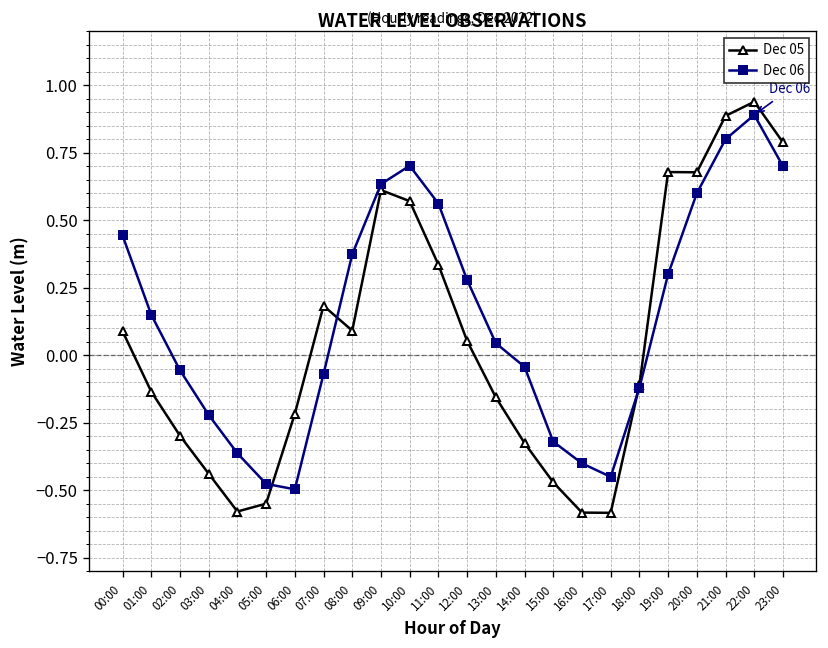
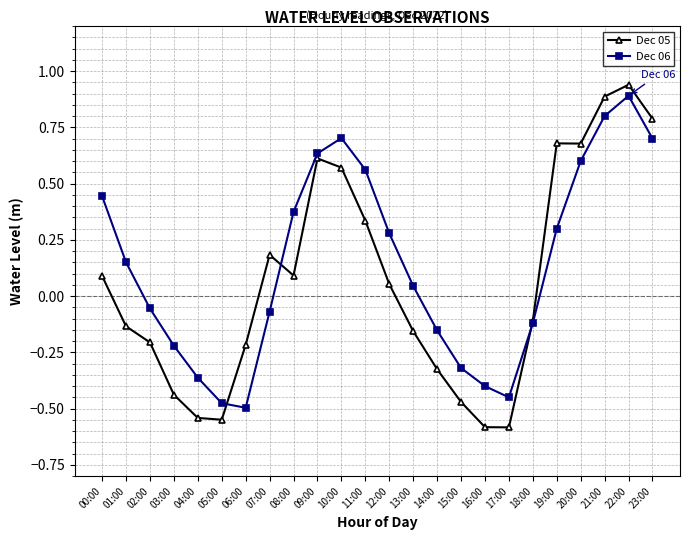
  {
    "Dec 05": {
      "00:00": 0.09,
      "01:00": -0.13,
-     "02:00": -0.30,
+     "02:00": -0.21,
      "03:00": -0.44,
-     "04:00": -0.58,
+     "04:00": -0.54,
      "05:00": -0.55,
      "06:00": -0.22,
      "07:00": 0.18,
      "08:00": 0.09,
      "09:00": 0.61,
      "10:00": 0.57,
      "11:00": 0.34,
      "12:00": 0.05,
      "13:00": -0.16,
      "14:00": -0.32,
      "15:00": -0.47,
      "16:00": -0.58,
      "17:00": -0.58,
      "19:00": 0.68,
      "20:00": 0.68,
      "21:00": 0.89,
      "23:00": 0.79
    },
    "Dec 06": {
      "00:00": 0.44,
      "01:00": 0.15,
      "02:00": -0.06,
      "03:00": -0.22,
      "04:00": -0.36,
      "05:00": -0.48,
      "06:00": -0.50,
      "07:00": -0.07,
      "08:00": 0.37,
      "09:00": 0.63,
      "10:00": 0.70,
      "11:00": 0.56,
      "12:00": 0.28,
      "13:00": 0.05,
-     "14:00": -0.04,
+     "14:00": -0.15,
      "15:00": -0.32,
      "16:00": -0.40,
      "17:00": -0.45,
      "19:00": 0.30,
      "20:00": 0.60,
      "21:00": 0.80,
      "22:00": 0.89,
      "23:00": 0.70
    }
  }
